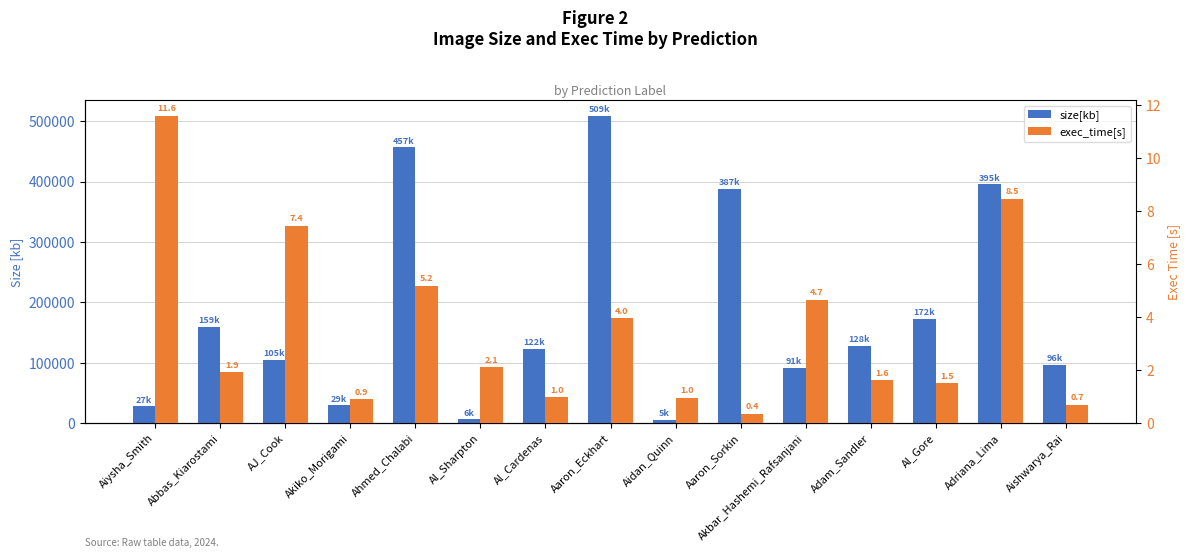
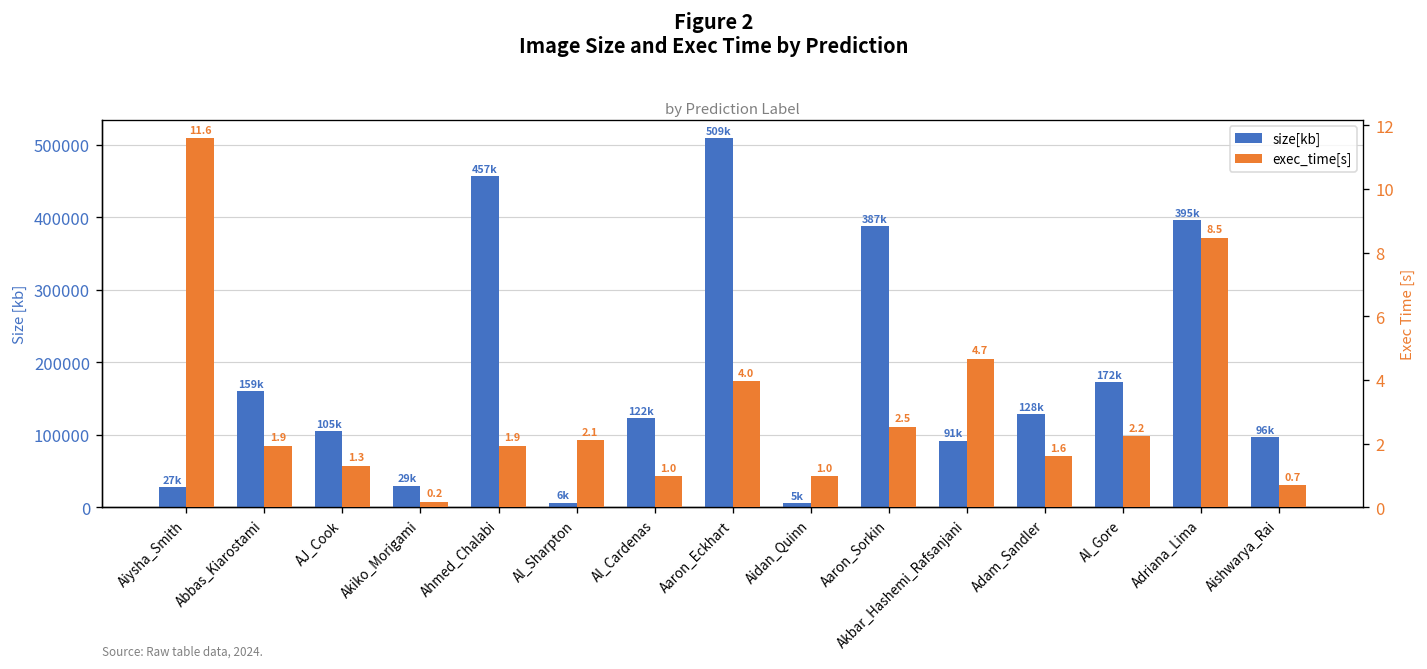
  {
    "size[kb]": {
      "AJ_Cook": "105k",
      "Ahmed_Chalabi": "457k",
      "Al_Sharpton": "6k",
      "Adam_Sandler": "128k",
      "Al_Gore": "172k",
      "Aishwarya_Rai": "96k"
    },
    "exec_time[s]": {
      "Aiysha_Smith": "11.6",
      "Abbas_Kiarostami": "1.9",
-     "AJ_Cook": "7.4",
-     "Akiko_Morigami": "0.9",
-     "Ahmed_Chalabi": "5.2",
+     "AJ_Cook": "1.3",
+     "Akiko_Morigami": "0.2",
+     "Ahmed_Chalabi": "1.9",
      "Al_Sharpton": "2.1",
      "Al_Cardenas": "1.0",
      "Aaron_Eckhart": "4.0",
      "Aidan_Quinn": "1.0",
-     "Aaron_Sorkin": "0.4",
+     "Aaron_Sorkin": "2.5",
      "Akbar_Hashemi_Rafsanjani": "4.7",
      "Adam_Sandler": "1.6",
-     "Al_Gore": "1.5",
+     "Al_Gore": "2.2",
      "Adriana_Lima": "8.5",
      "Aishwarya_Rai": "0.7"
    }
  }
